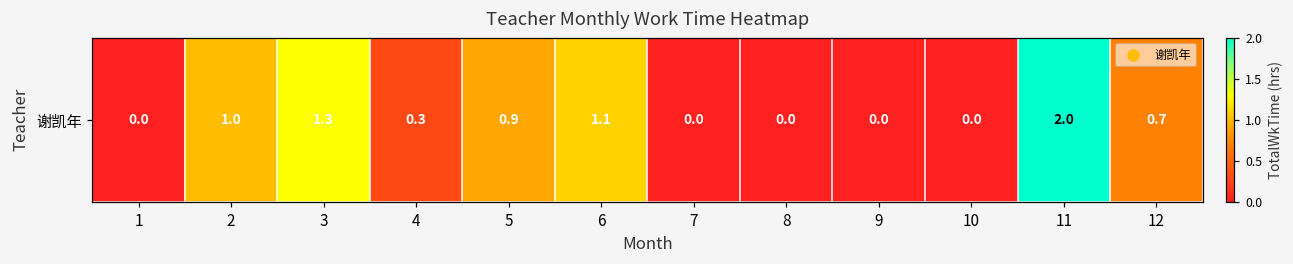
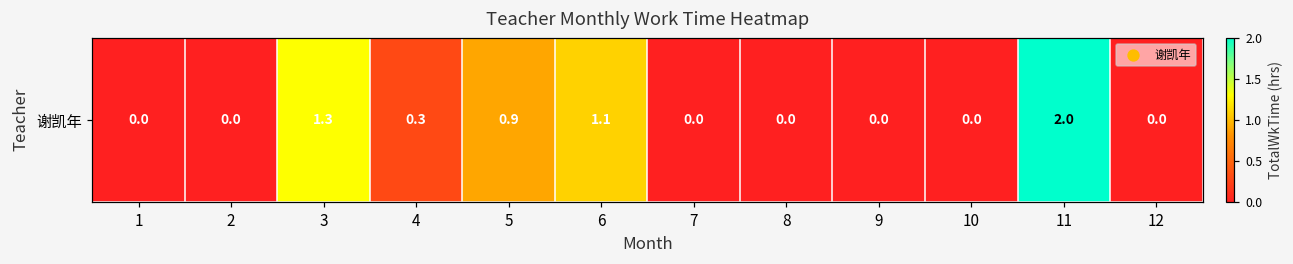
  {
    "谢凯年": {
      "1": 0.0,
-     "2": 1.0,
+     "2": 0.0,
      "3": 1.3,
      "4": 0.3,
      "5": 0.9,
      "6": 1.1,
      "7": 0.0,
      "8": 0.0,
      "9": 0.0,
      "10": 0.0,
      "11": 2.0,
-     "12": 0.7
+     "12": 0.0
    }
  }
